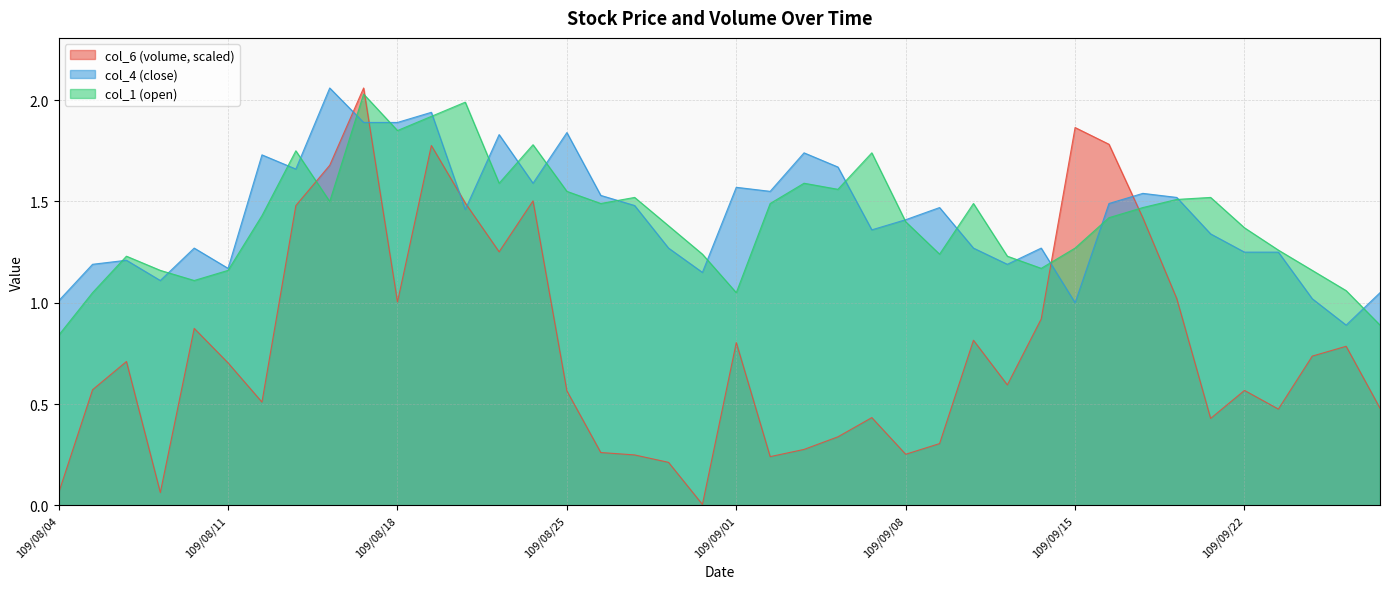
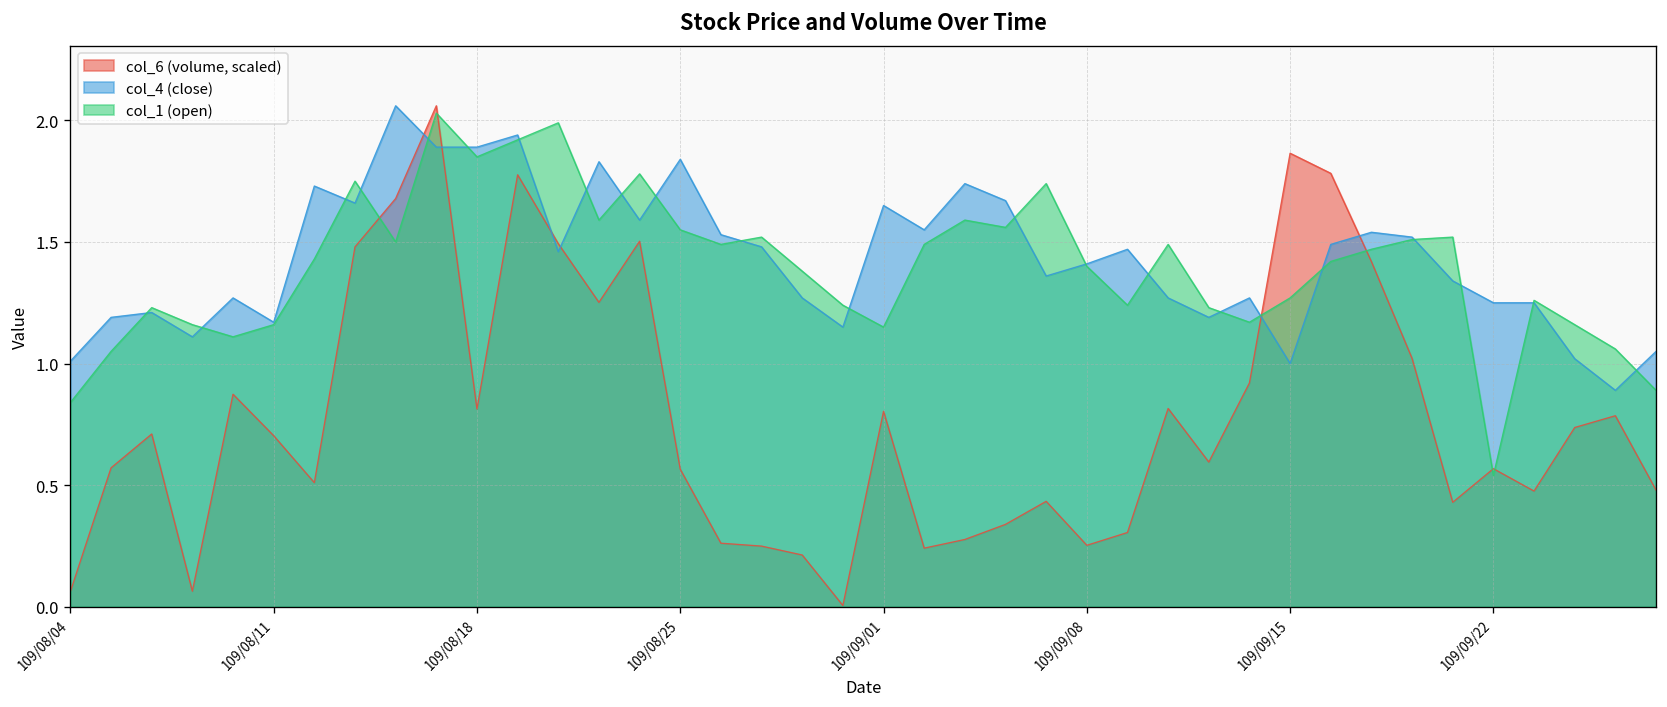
  {
    "col_6 (volume, scaled)": {
      "109/08/04": 0.06,
      "109/08/11": 0.70,
-     "109/08/18": 1.00,
+     "109/08/18": 0.81,
      "109/08/25": 0.57,
      "109/09/01": 0.80,
      "109/09/08": 0.25,
      "109/09/15": 1.86,
      "109/09/22": 0.57
    },
    "col_4 (close)": {
      "109/08/04": 1.01,
      "109/08/18": 1.89,
      "109/08/25": 1.84,
-     "109/09/01": 1.57,
+     "109/09/01": 1.65,
      "109/09/15": 1.00,
      "109/09/22": 1.25
    },
    "col_1 (open)": {
      "109/08/04": 0.84,
      "109/08/18": 1.85,
      "109/08/25": 1.55,
-     "109/09/01": 1.05,
+     "109/09/01": 1.15,
      "109/09/15": 1.27,
-     "109/09/22": 1.37
+     "109/09/22": 0.54
    }
  }
